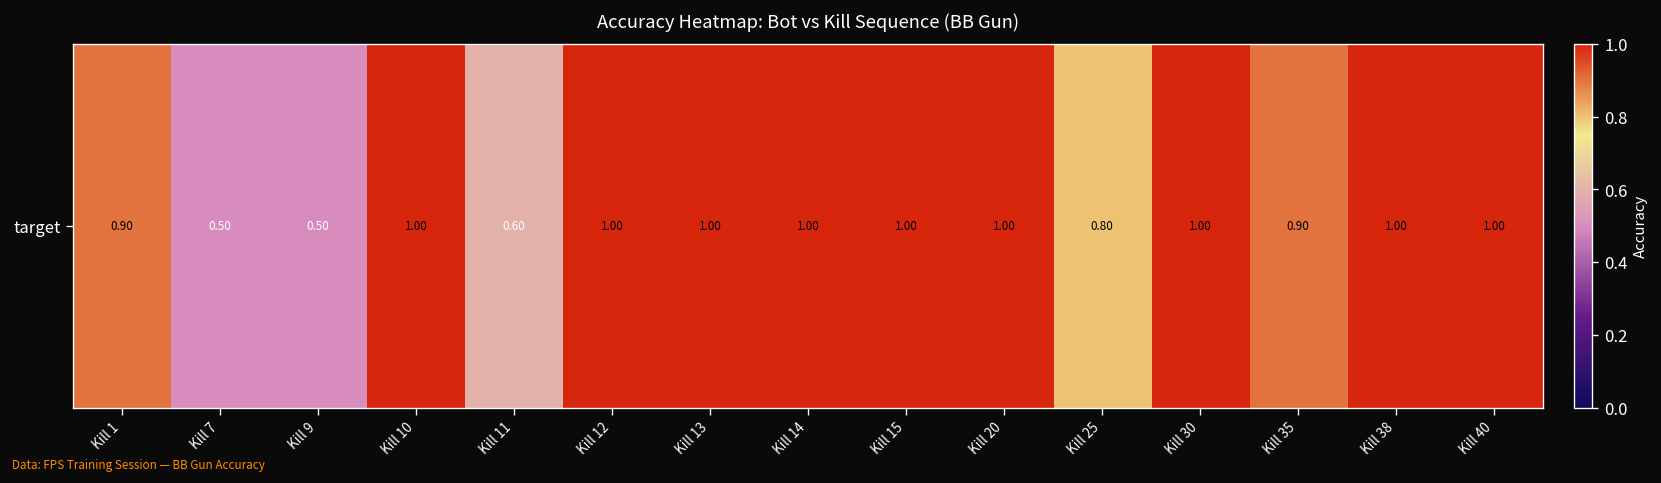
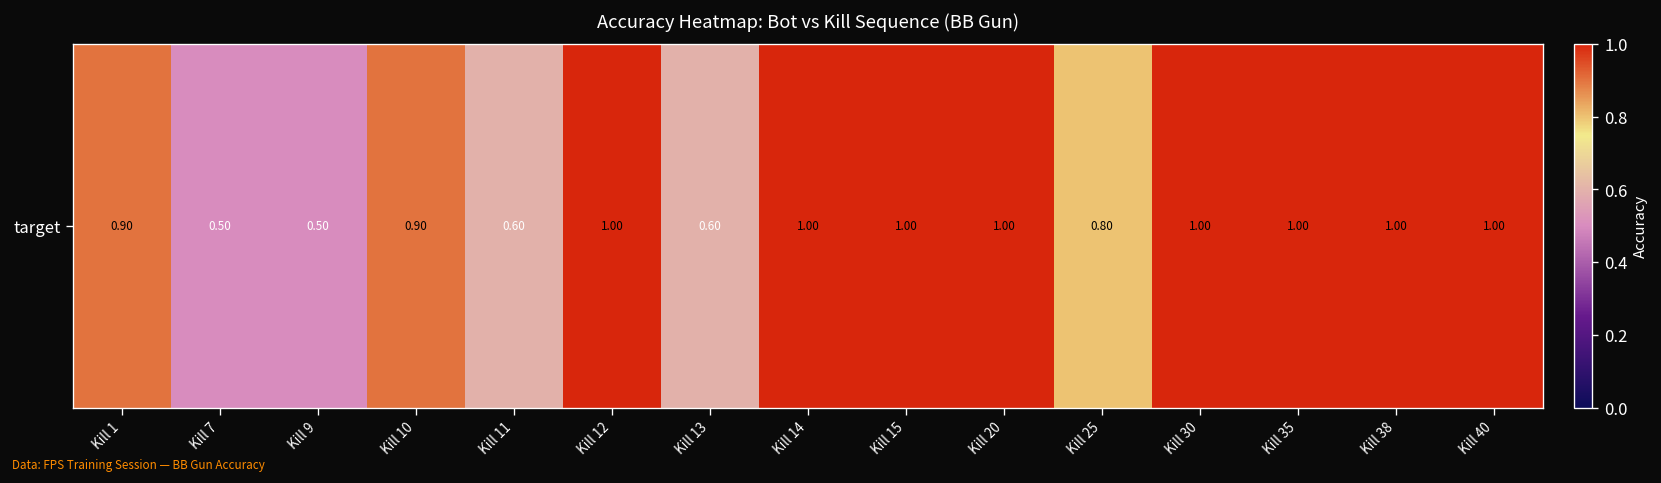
  {
    "target": {
      "Kill 1": 0.90,
      "Kill 7": 0.50,
      "Kill 9": 0.50,
-     "Kill 10": 1.00,
+     "Kill 10": 0.90,
      "Kill 11": 0.60,
      "Kill 12": 1.00,
-     "Kill 13": 1.00,
+     "Kill 13": 0.60,
      "Kill 14": 1.00,
      "Kill 15": 1.00,
      "Kill 20": 1.00,
      "Kill 25": 0.80,
      "Kill 30": 1.00,
-     "Kill 35": 0.90,
+     "Kill 35": 1.00,
      "Kill 38": 1.00,
      "Kill 40": 1.00
    }
  }
